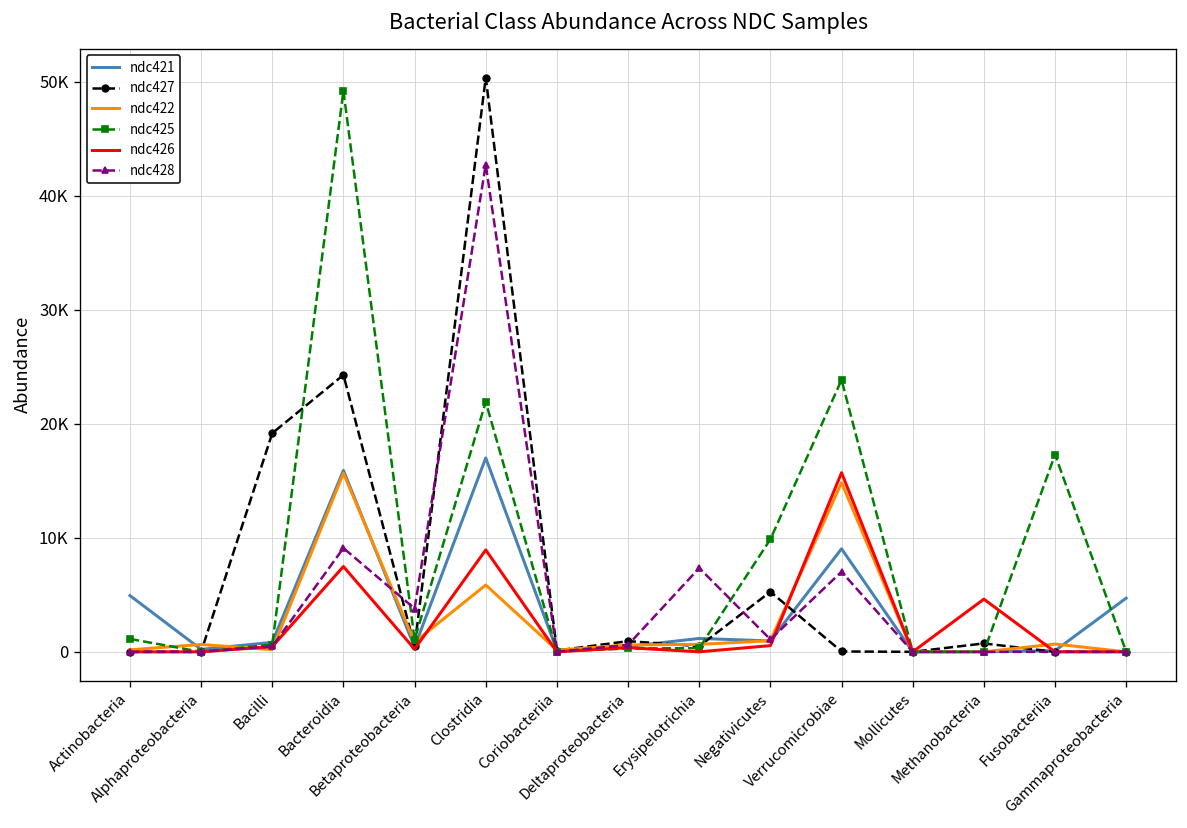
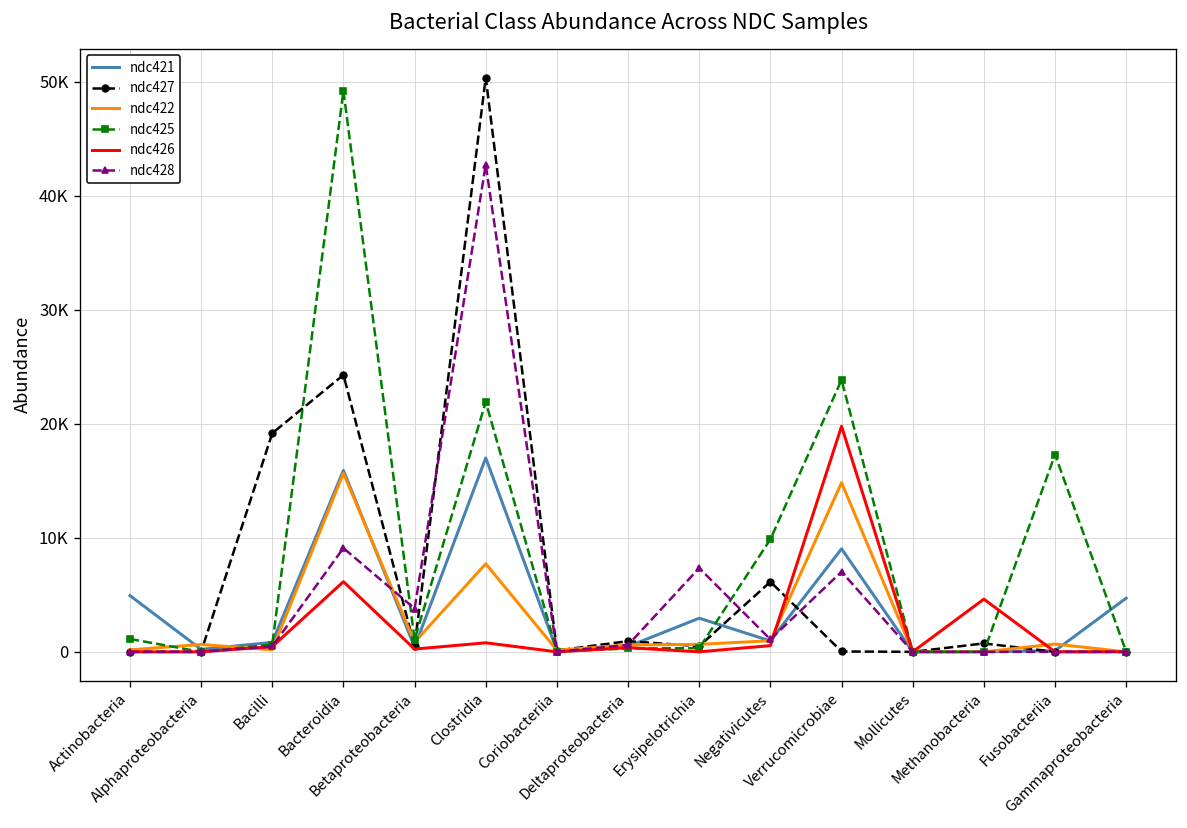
  {
    "ndc421": {
      "Actinobacteria": 5000,
      "Clostridia": 17000,
-     "Erysipelotrichia": 1000,
+     "Erysipelotrichia": 3000,
      "Verrucomicrobiae": 9000,
      "Gammaproteobacteria": 5000
    },
    "ndc427": {
      "Bacilli": 19000,
      "Bacteroidia": 24000,
      "Clostridia": 50000,
      "Deltaproteobacteria": 1000,
-     "Negativicutes": 5000,
+     "Negativicutes": 6000,
      "Verrucomicrobiae": 0,
      "Methanobacteria": 1000
    },
    "ndc422": {
      "Alphaproteobacteria": 1000,
      "Bacilli": 0,
-     "Clostridia": 6000,
+     "Clostridia": 8000,
      "Verrucomicrobiae": 15000,
      "Fusobacteriia": 1000
    },
    "ndc425": {
      "Actinobacteria": 1000,
      "Bacteroidia": 49000,
      "Clostridia": 22000,
      "Negativicutes": 10000,
      "Verrucomicrobiae": 24000,
      "Fusobacteriia": 17000
    },
    "ndc426": {
-     "Bacteroidia": 7000,
-     "Clostridia": 9000,
+     "Bacteroidia": 6000,
+     "Clostridia": 1000,
      "Erysipelotrichia": 0,
      "Negativicutes": 1000,
-     "Verrucomicrobiae": 16000,
+     "Verrucomicrobiae": 20000,
      "Methanobacteria": 5000
    },
    "ndc428": {
      "Bacteroidia": 9000,
      "Betaproteobacteria": 4000,
      "Clostridia": 43000,
      "Erysipelotrichia": 7000,
      "Verrucomicrobiae": 7000
    }
  }
